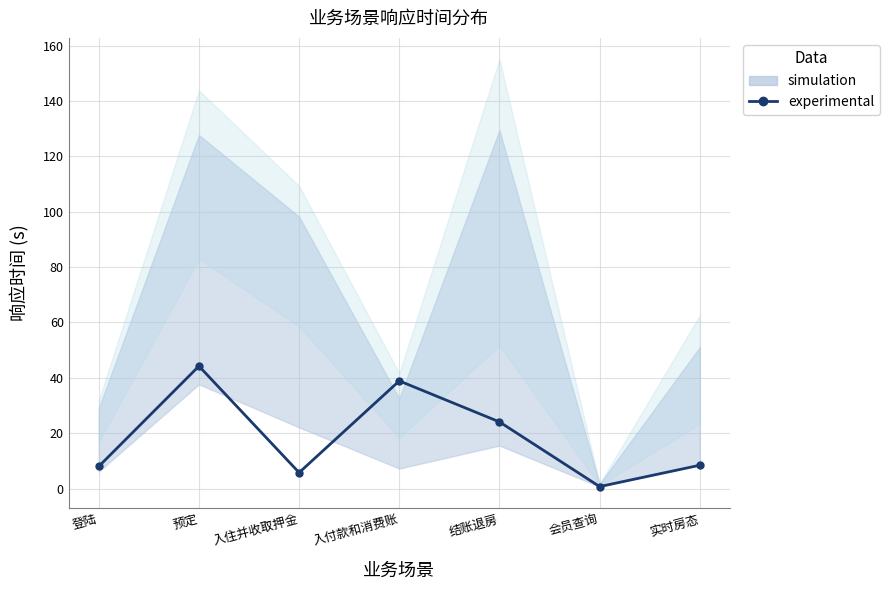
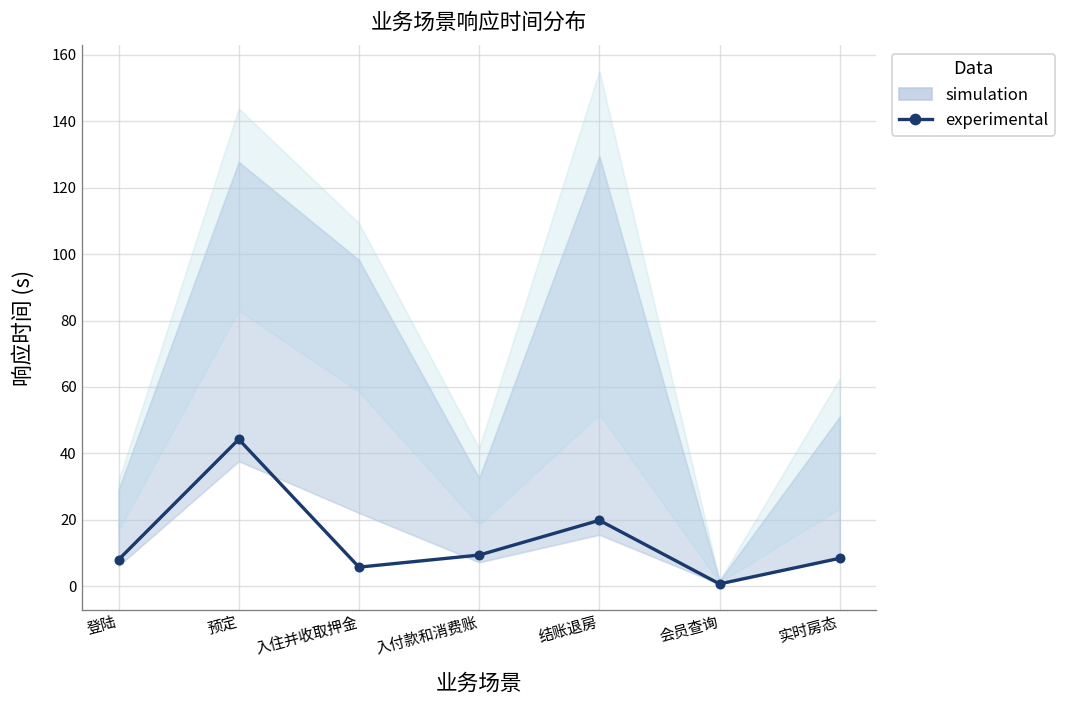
  {
    "experimental": {
      "登陆": 8,
      "预定": 44,
      "入住并收取押金": 6,
-     "入付款和消费账": 39,
-     "结账退房": 24,
+     "入付款和消费账": 9,
+     "结账退房": 20,
      "会员查询": 1,
      "实时房态": 8
    }
  }
